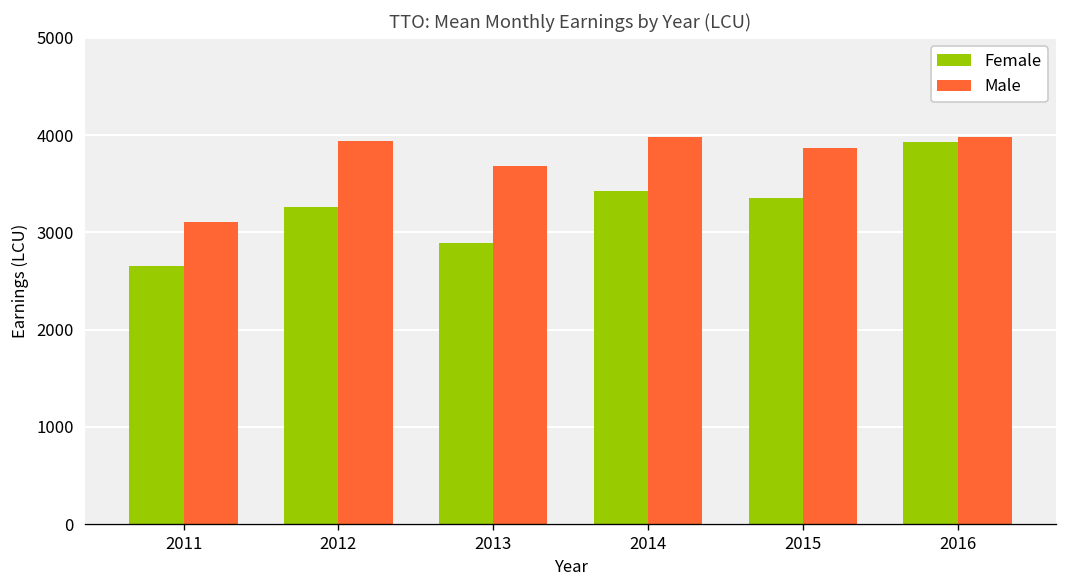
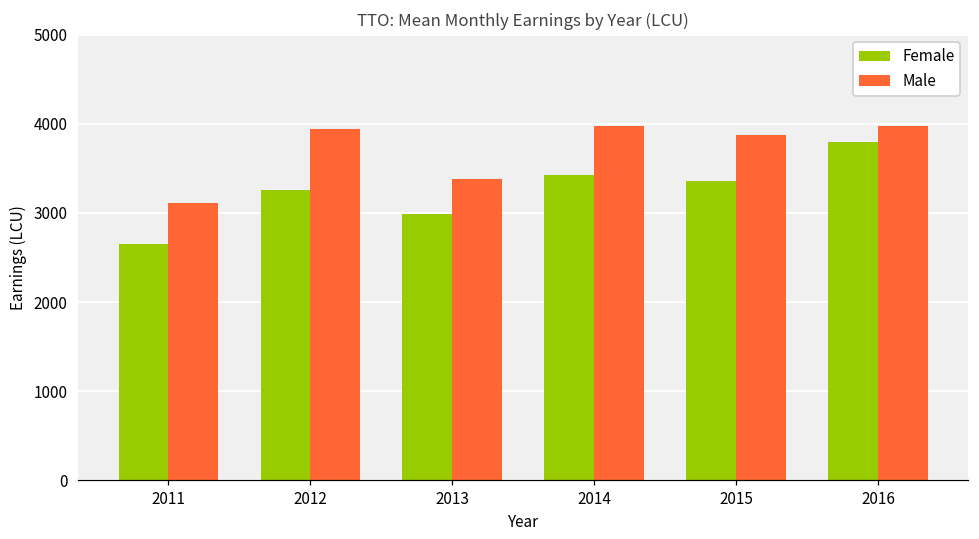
  {
    "Female": {
      "2011": 2700,
      "2012": 3300,
-     "2013": 2900,
+     "2013": 3000,
      "2014": 3400,
      "2015": 3400,
-     "2016": 3900
+     "2016": 3800
    },
    "Male": {
      "2011": 3100,
      "2012": 3900,
-     "2013": 3700,
+     "2013": 3400,
      "2014": 4000,
      "2015": 3900,
      "2016": 4000
    }
  }
